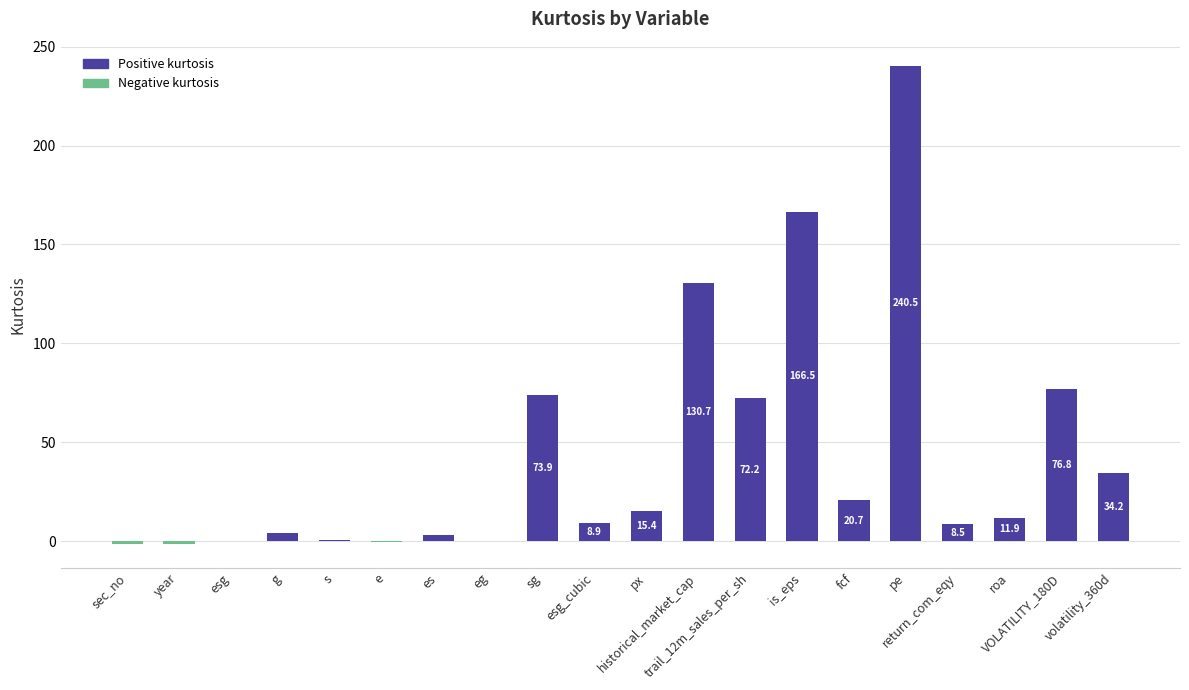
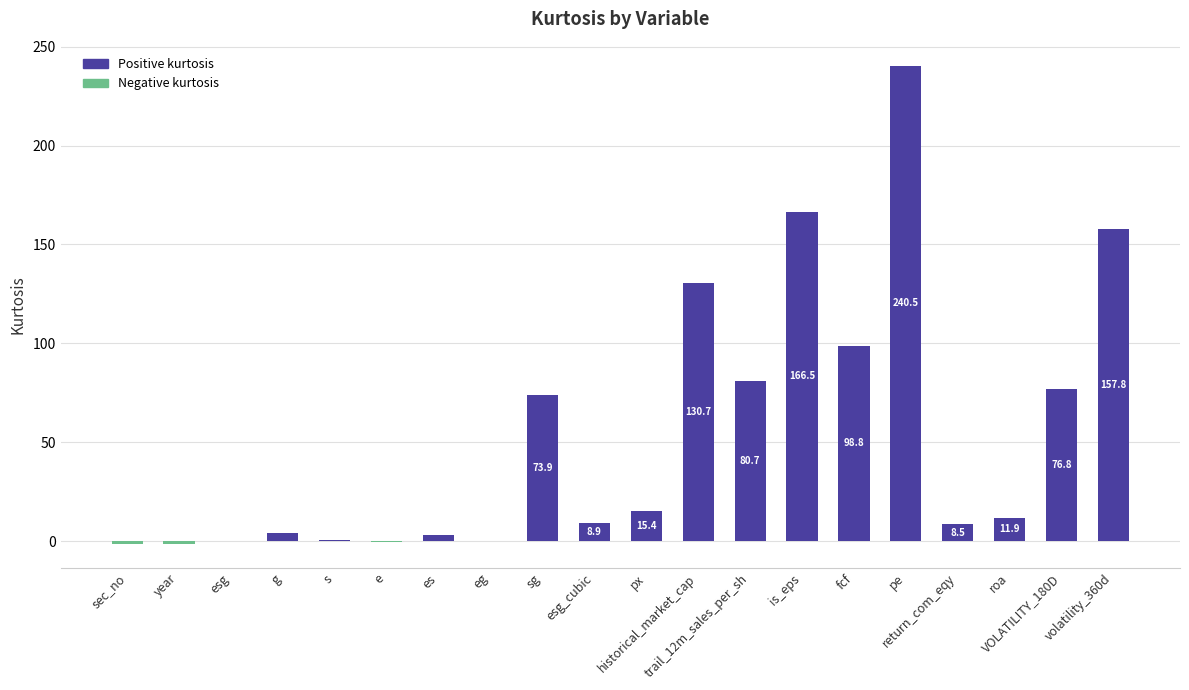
  {
    "sg": 73.9,
    "esg_cubic": 8.9,
    "px": 15.4,
    "historical_market_cap": 130.7,
-   "trail_12m_sales_per_sh": 72.2,
+   "trail_12m_sales_per_sh": 80.7,
    "is_eps": 166.5,
-   "fcf": 20.7,
+   "fcf": 98.8,
    "pe": 240.5,
    "return_com_eqy": 8.5,
    "roa": 11.9,
    "VOLATILITY_180D": 76.8,
-   "volatility_360d": 34.2
+   "volatility_360d": 157.8
  }
